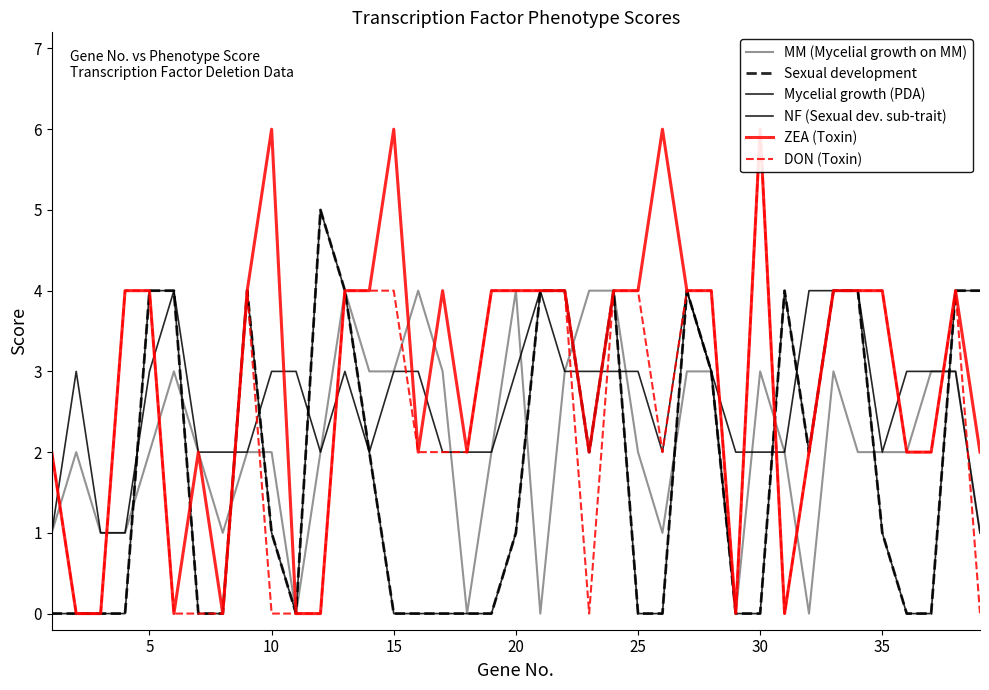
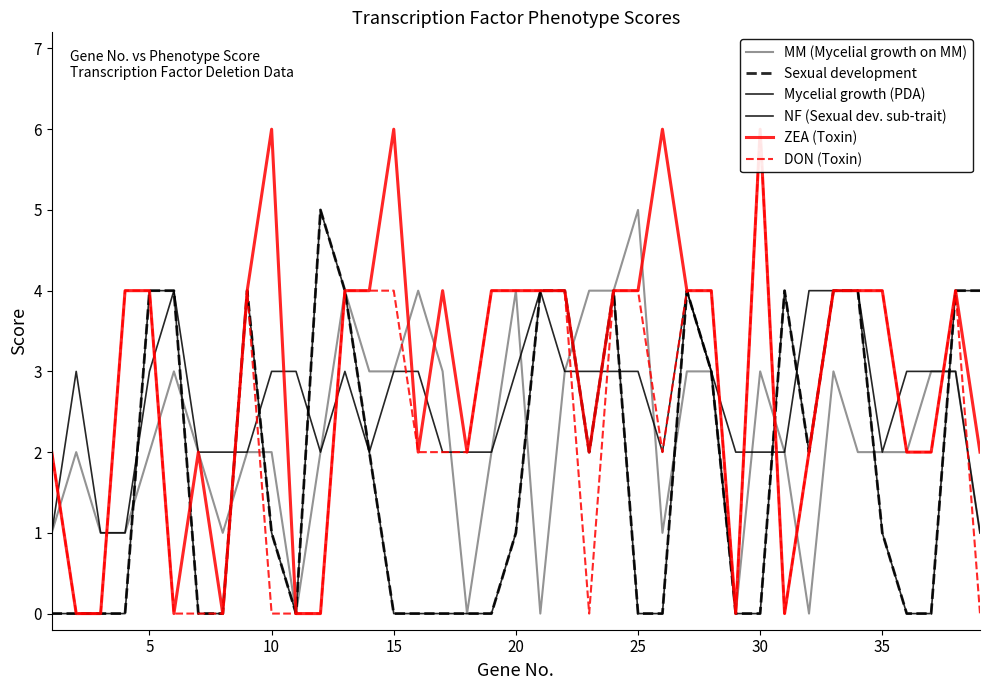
  {
    "MM (Mycelial growth on MM)": {
      "5": 2,
      "10": 2,
-     "25": 2,
+     "25": 5,
      "30": 3
    }
  }
